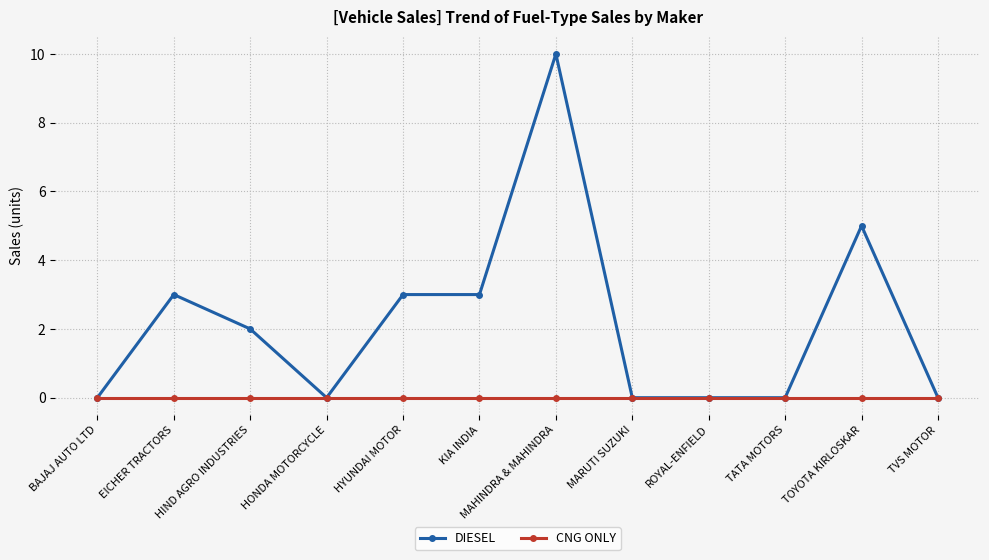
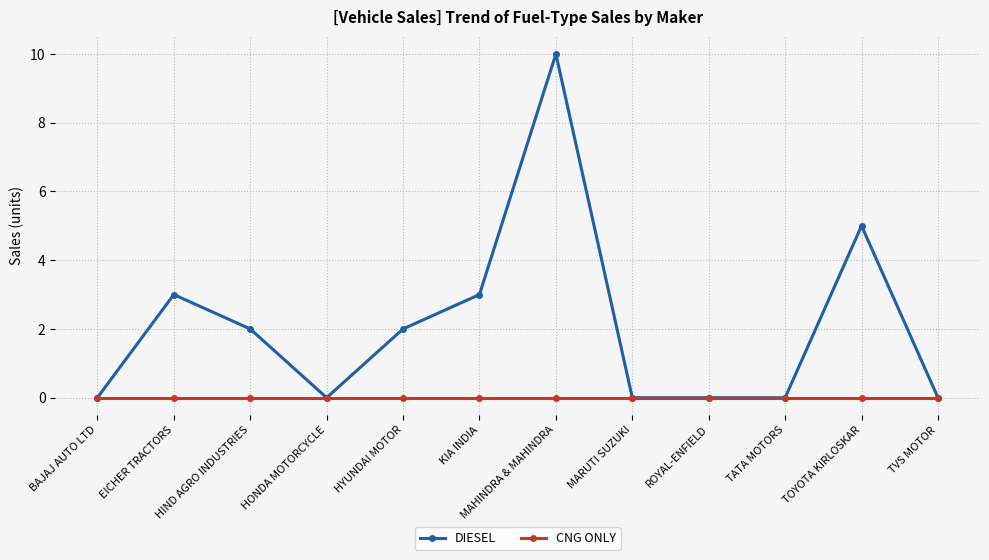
  {
    "DIESEL": {
      "EICHER TRACTORS": 3,
      "HIND AGRO INDUSTRIES": 2,
-     "HYUNDAI MOTOR": 3,
+     "HYUNDAI MOTOR": 2,
      "KIA INDIA": 3,
      "MAHINDRA & MAHINDRA": 10,
      "TOYOTA KIRLOSKAR": 5
    },
    "CNG ONLY": {
      "EICHER TRACTORS": 0,
      "HIND AGRO INDUSTRIES": 0,
      "HYUNDAI MOTOR": 0,
      "KIA INDIA": 0,
      "MAHINDRA & MAHINDRA": 0,
      "TOYOTA KIRLOSKAR": 0
    }
  }
